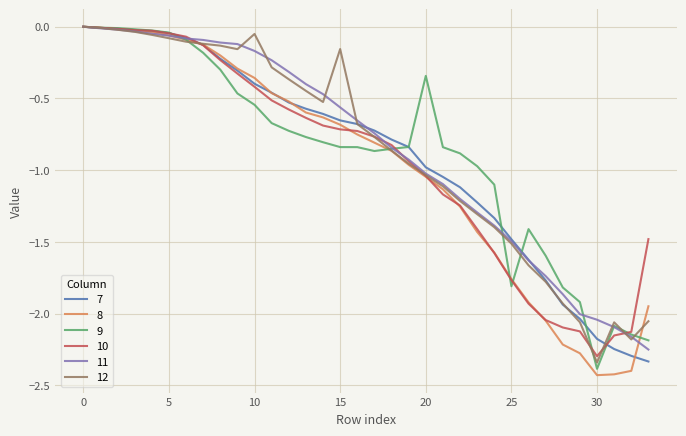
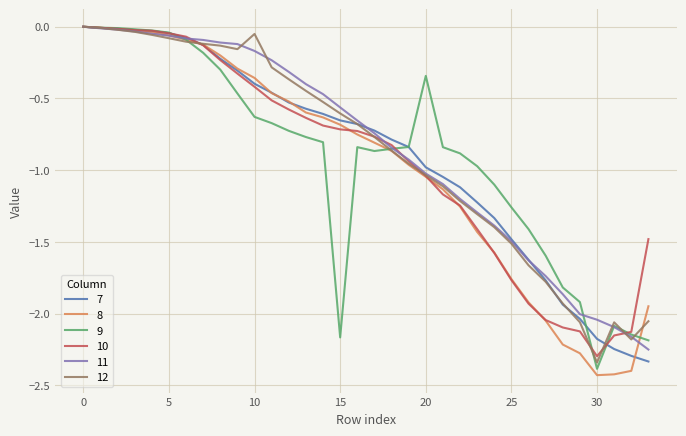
  {
    "9": {
-     "10": -0.54,
-     "15": -0.84,
+     "10": -0.63,
+     "15": -2.17,
      "20": -0.34,
-     "25": -1.81,
+     "25": -1.26,
      "30": -2.38
    },
    "12": {
      "5": -0.08,
      "10": -0.05,
-     "15": -0.16,
+     "15": -0.60,
      "30": -2.34
    }
  }
